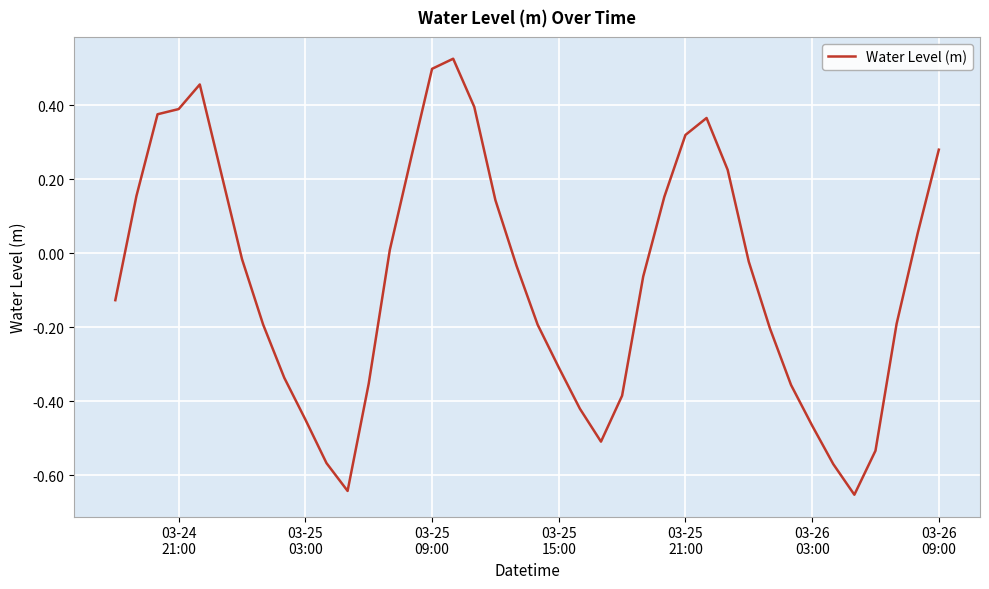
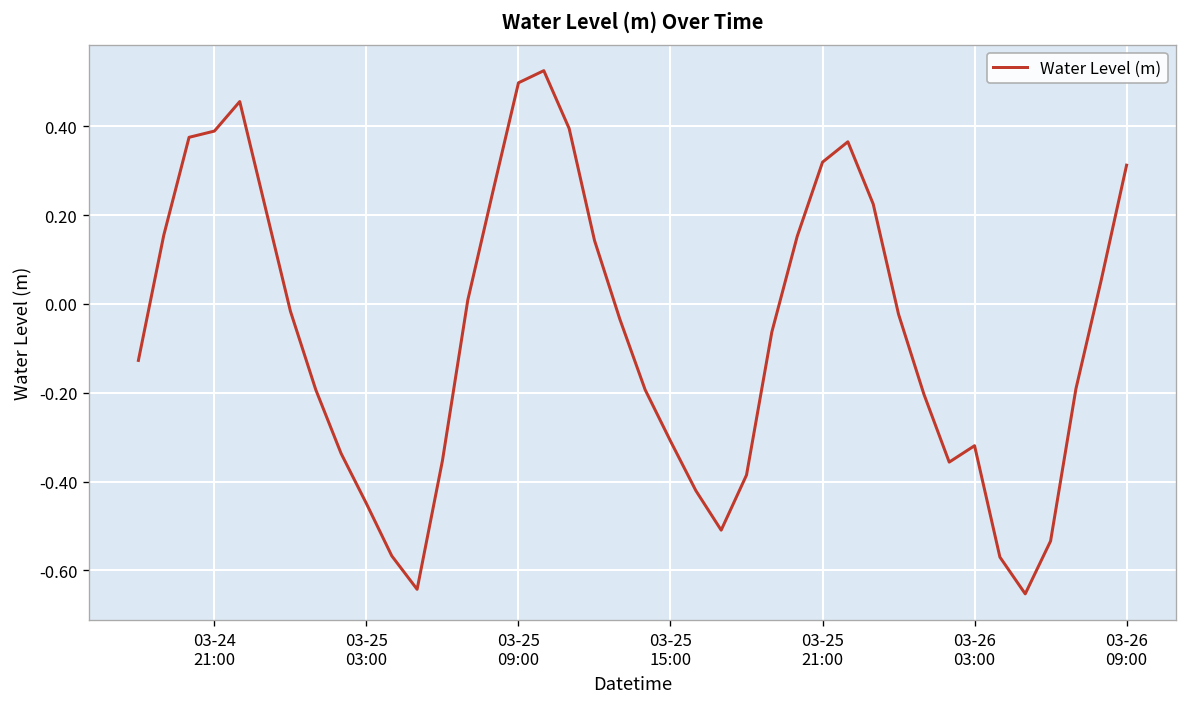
  {
    "03-24 21:00": 0.39,
    "03-25 03:00": -0.45,
    "03-25 09:00": 0.50,
    "03-25 15:00": -0.31,
    "03-25 21:00": 0.32,
-   "03-26 03:00": -0.47,
-   "03-26 09:00": 0.28
+   "03-26 03:00": -0.32,
+   "03-26 09:00": 0.31
  }
